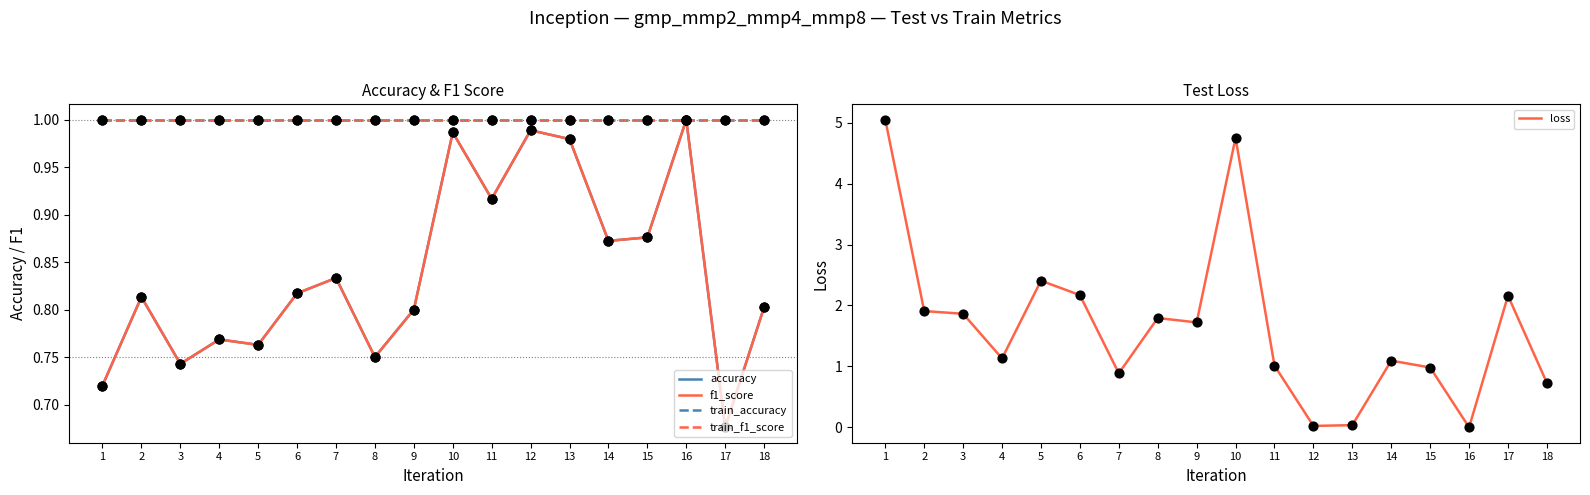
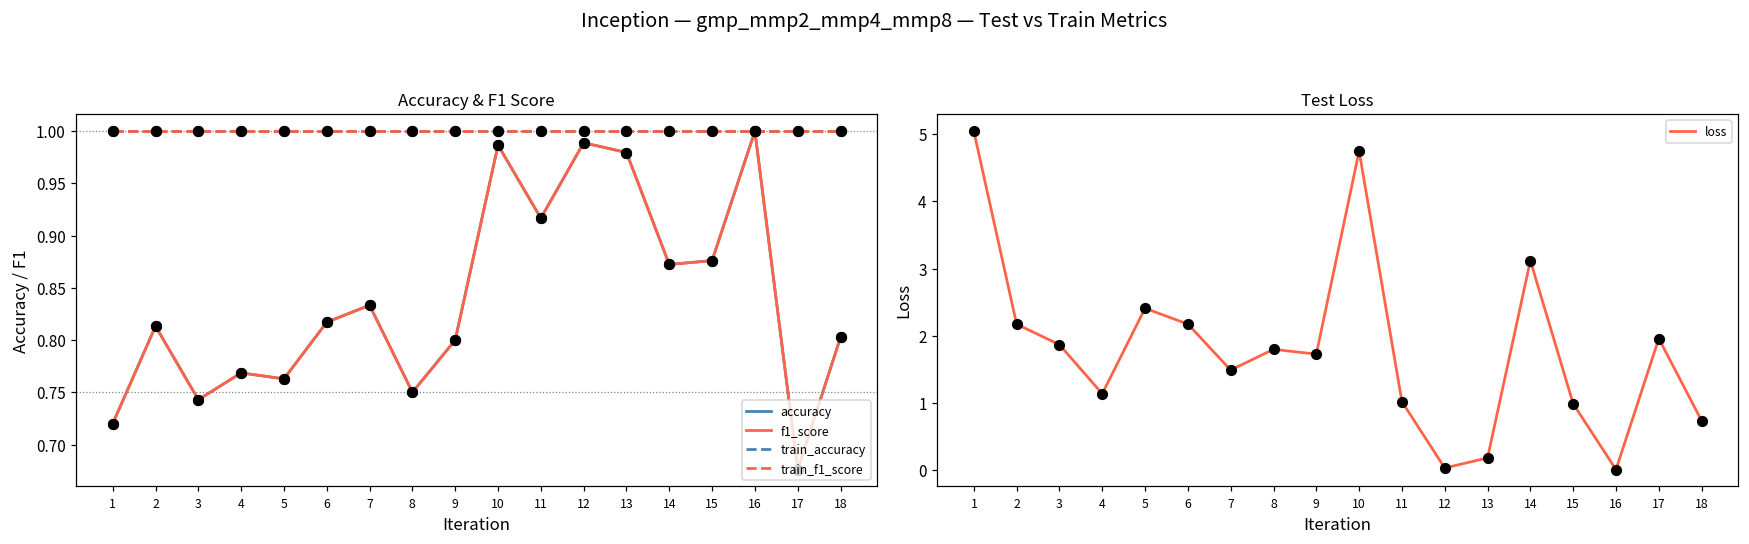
  {
    "Test Loss": {
      "1": 5.0,
-     "2": 1.9,
+     "2": 2.2,
      "3": 1.9,
      "4": 1.1,
      "5": 2.4,
      "6": 2.2,
-     "7": 0.9,
+     "7": 1.5,
      "8": 1.8,
      "9": 1.7,
      "10": 4.8,
      "11": 1.0,
      "12": 0.0,
-     "13": 0.0,
-     "14": 1.1,
+     "13": 0.2,
+     "14": 3.1,
      "15": 1.0,
      "16": 0.0,
-     "17": 2.2,
+     "17": 2.0,
      "18": 0.7
    }
  }
